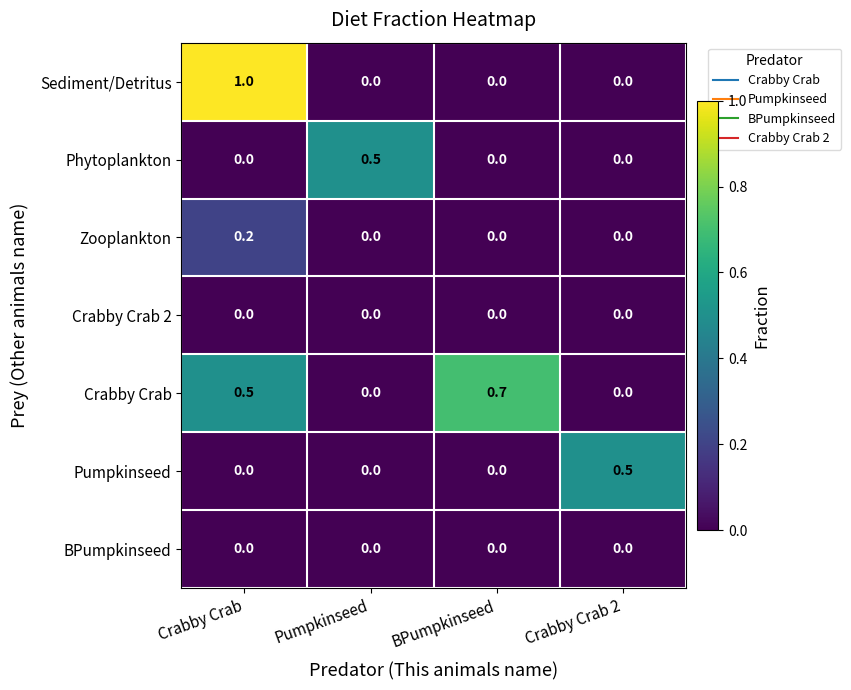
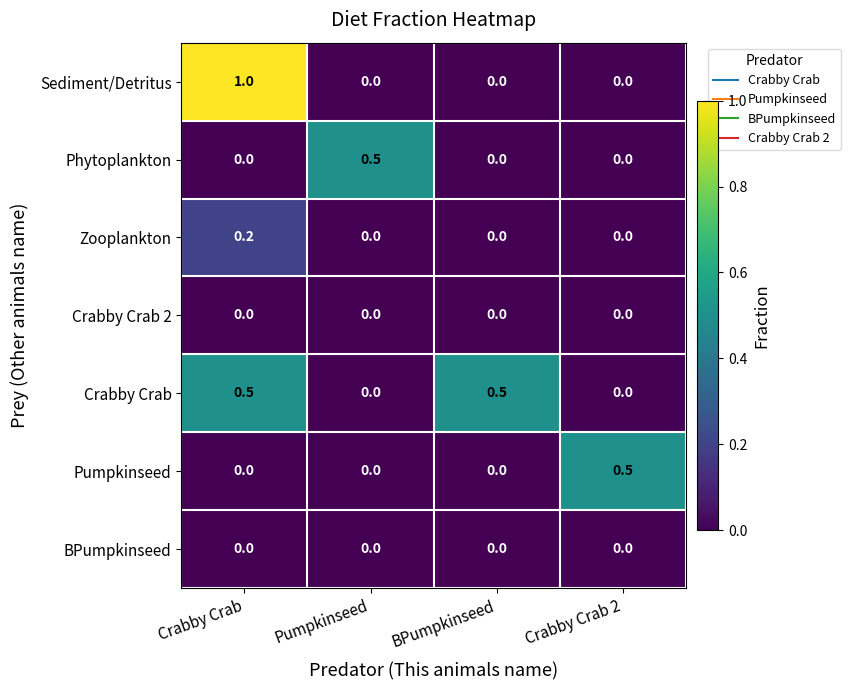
  {
    "Sediment/Detritus": {
      "Crabby Crab": 1.0,
      "Pumpkinseed": 0.0,
      "BPumpkinseed": 0.0,
      "Crabby Crab 2": 0.0
    },
    "Phytoplankton": {
      "Crabby Crab": 0.0,
      "Pumpkinseed": 0.5,
      "BPumpkinseed": 0.0,
      "Crabby Crab 2": 0.0
    },
    "Zooplankton": {
      "Crabby Crab": 0.2,
      "Pumpkinseed": 0.0,
      "BPumpkinseed": 0.0,
      "Crabby Crab 2": 0.0
    },
    "Crabby Crab 2": {
      "Crabby Crab": 0.0,
      "Pumpkinseed": 0.0,
      "BPumpkinseed": 0.0,
      "Crabby Crab 2": 0.0
    },
    "Crabby Crab": {
      "Crabby Crab": 0.5,
      "Pumpkinseed": 0.0,
-     "BPumpkinseed": 0.7,
+     "BPumpkinseed": 0.5,
      "Crabby Crab 2": 0.0
    },
    "Pumpkinseed": {
      "Crabby Crab": 0.0,
      "Pumpkinseed": 0.0,
      "BPumpkinseed": 0.0,
      "Crabby Crab 2": 0.5
    },
    "BPumpkinseed": {
      "Crabby Crab": 0.0,
      "Pumpkinseed": 0.0,
      "BPumpkinseed": 0.0,
      "Crabby Crab 2": 0.0
    }
  }
